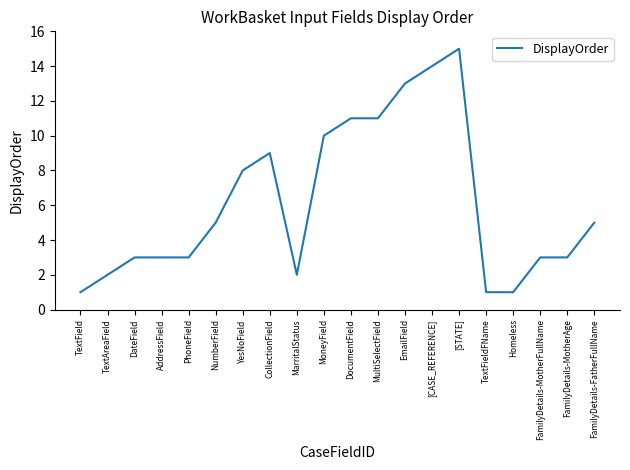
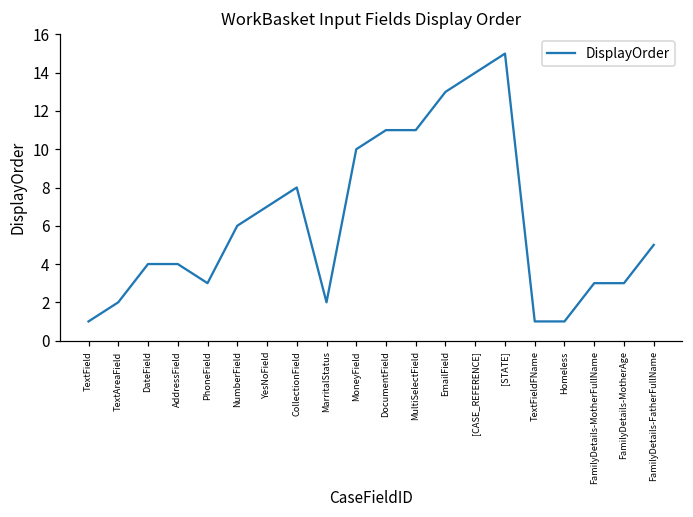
  {
    "TextField": 1,
    "TextAreaField": 2,
-   "DateField": 3,
-   "AddressField": 3,
+   "DateField": 4,
+   "AddressField": 4,
    "PhoneField": 3,
-   "NumberField": 5,
-   "YesNoField": 8,
-   "CollectionField": 9,
+   "NumberField": 6,
+   "YesNoField": 7,
+   "CollectionField": 8,
    "MarritalStatus": 2,
    "MoneyField": 10,
    "DocumentField": 11,
    "MultiSelectField": 11,
    "EmailField": 13,
    "[CASE_REFERENCE]": 14,
    "[STATE]": 15,
    "TextFieldFName": 1,
    "Homeless": 1,
    "FamilyDetails-MotherFullName": 3,
    "FamilyDetails-MotherAge": 3,
    "FamilyDetails-FatherFullName": 5
  }
